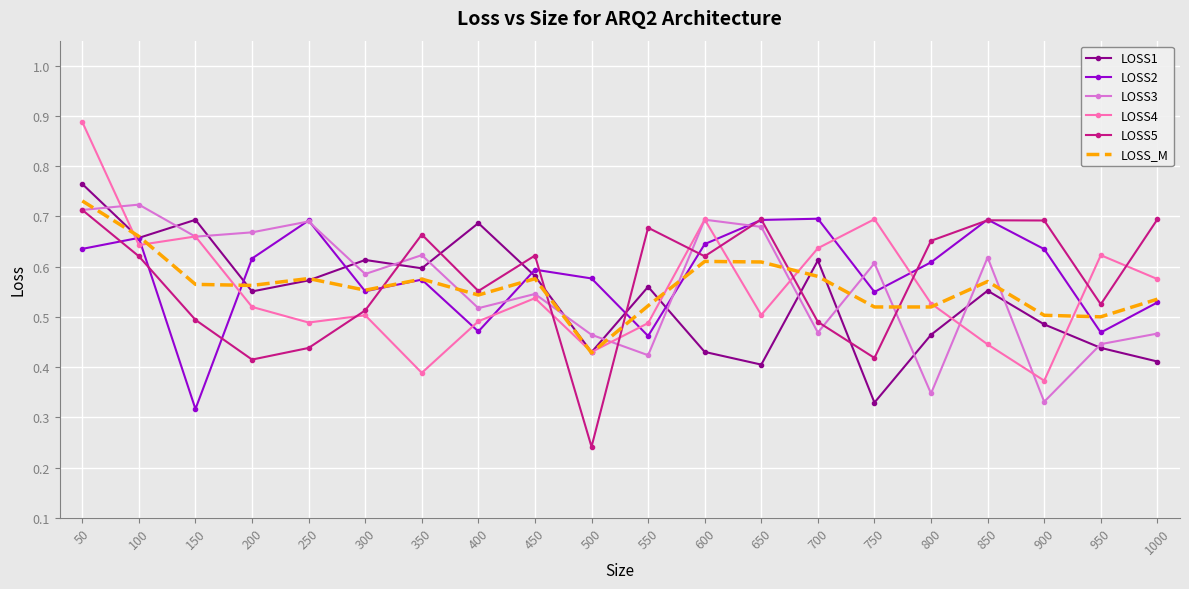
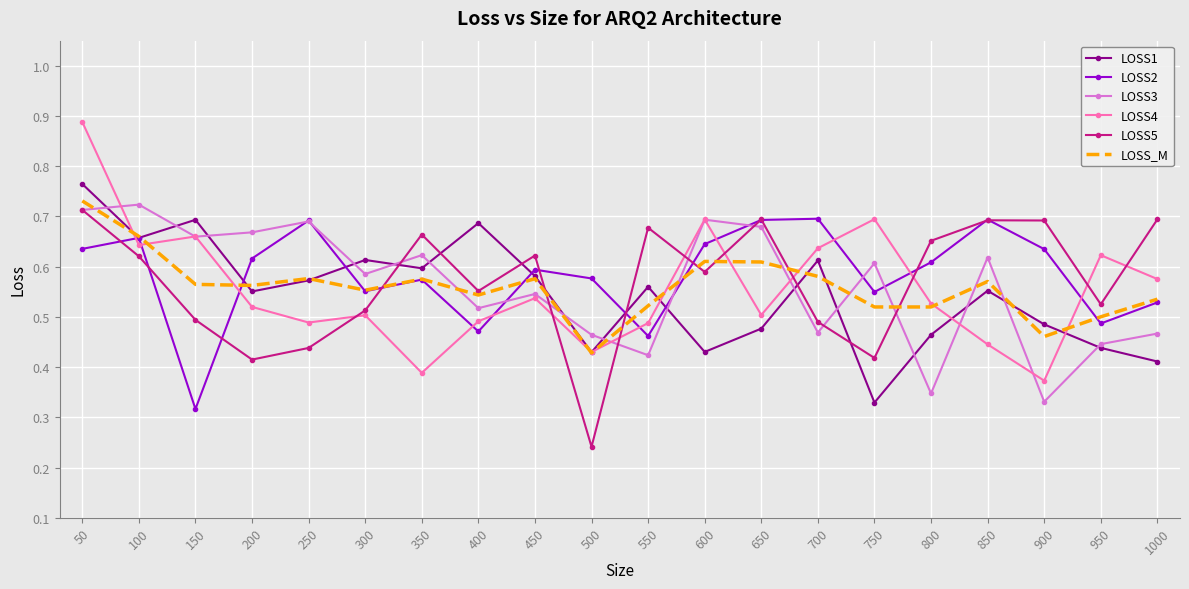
  {
    "LOSS1": {
      "50": 0.76,
      "150": 0.69,
      "200": 0.55,
      "300": 0.61,
      "350": 0.60,
      "400": 0.69,
      "450": 0.58,
      "550": 0.56,
      "600": 0.43,
-     "650": 0.40,
+     "650": 0.48,
      "700": 0.61,
      "750": 0.33,
      "800": 0.46,
      "850": 0.55,
      "900": 0.49,
      "950": 0.44,
      "1000": 0.41
    },
    "LOSS2": {
      "50": 0.64,
      "150": 0.32,
      "200": 0.62,
      "400": 0.47,
      "450": 0.59,
      "500": 0.58,
      "550": 0.46,
      "600": 0.64,
      "700": 0.70,
      "750": 0.55,
      "800": 0.61,
      "900": 0.63,
-     "950": 0.47,
+     "950": 0.49,
      "1000": 0.53
    },
    "LOSS5": {
      "100": 0.62,
      "150": 0.49,
      "200": 0.41,
      "250": 0.44,
      "300": 0.51,
      "350": 0.66,
      "400": 0.55,
      "450": 0.62,
      "500": 0.24,
      "550": 0.68,
-     "600": 0.62,
+     "600": 0.59,
      "700": 0.49,
      "750": 0.42,
      "800": 0.65,
      "900": 0.69,
      "950": 0.53,
      "1000": 0.69
    },
    "LOSS_M": {
      "50": 0.73,
      "150": 0.56,
      "200": 0.56,
      "400": 0.54,
      "450": 0.58,
      "550": 0.52,
      "600": 0.61,
      "650": 0.61,
      "700": 0.58,
      "750": 0.52,
      "800": 0.52,
      "850": 0.57,
-     "900": 0.50,
+     "900": 0.46,
      "950": 0.50,
      "1000": 0.54
    }
  }
